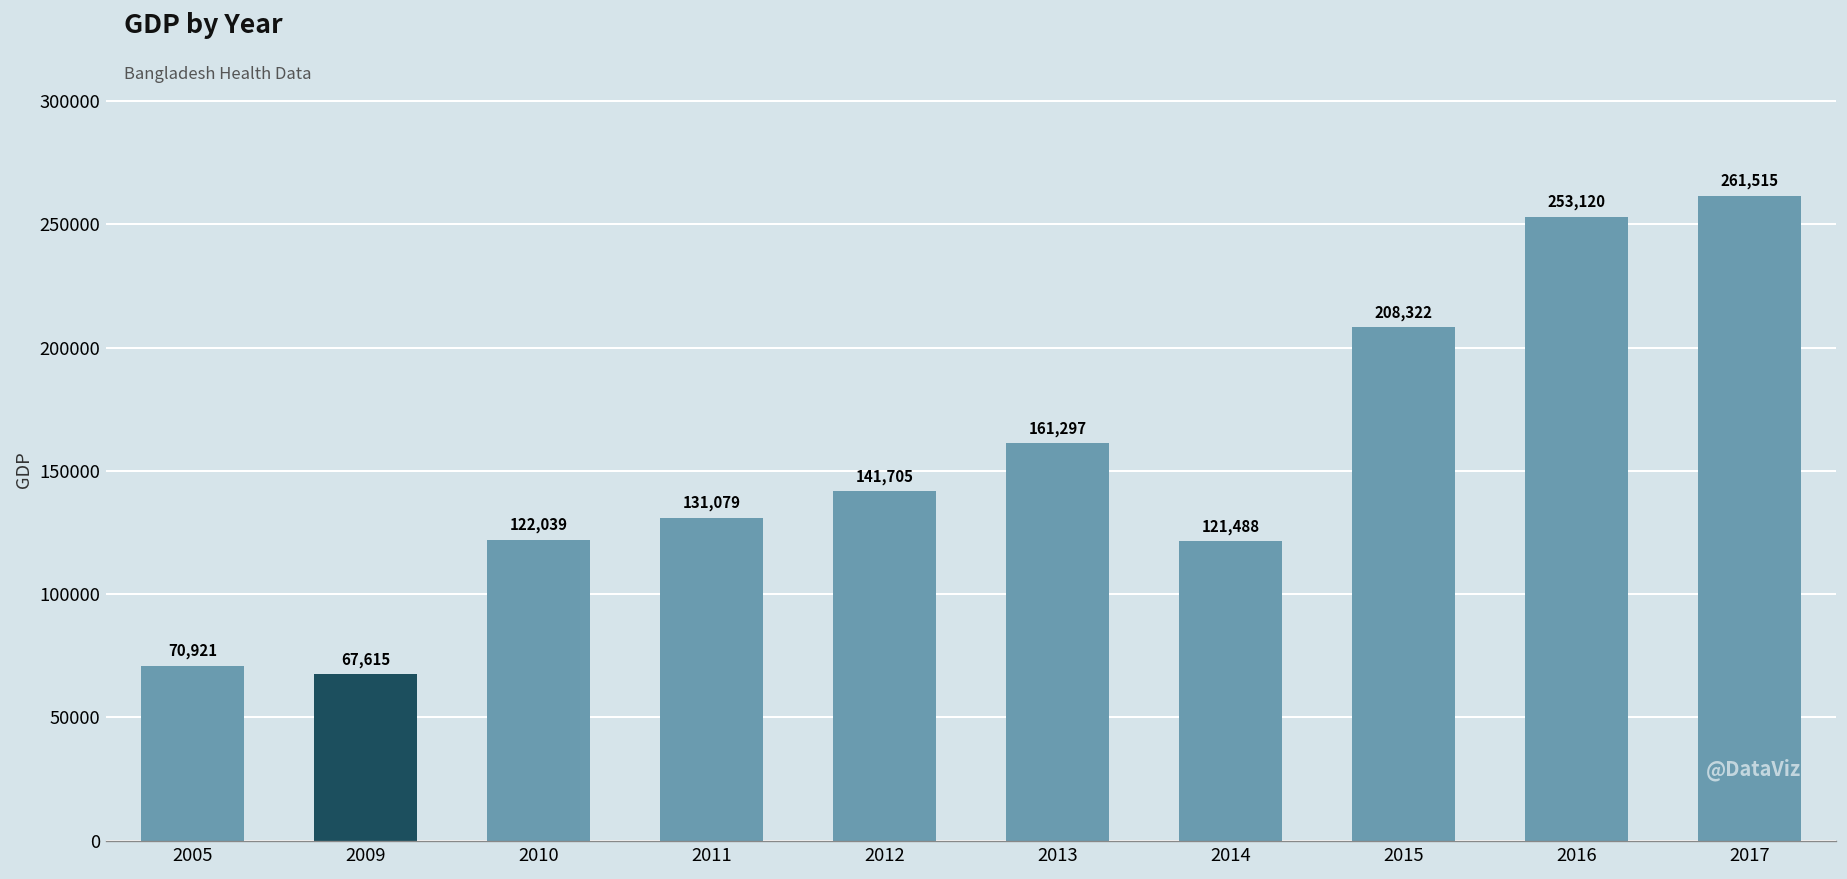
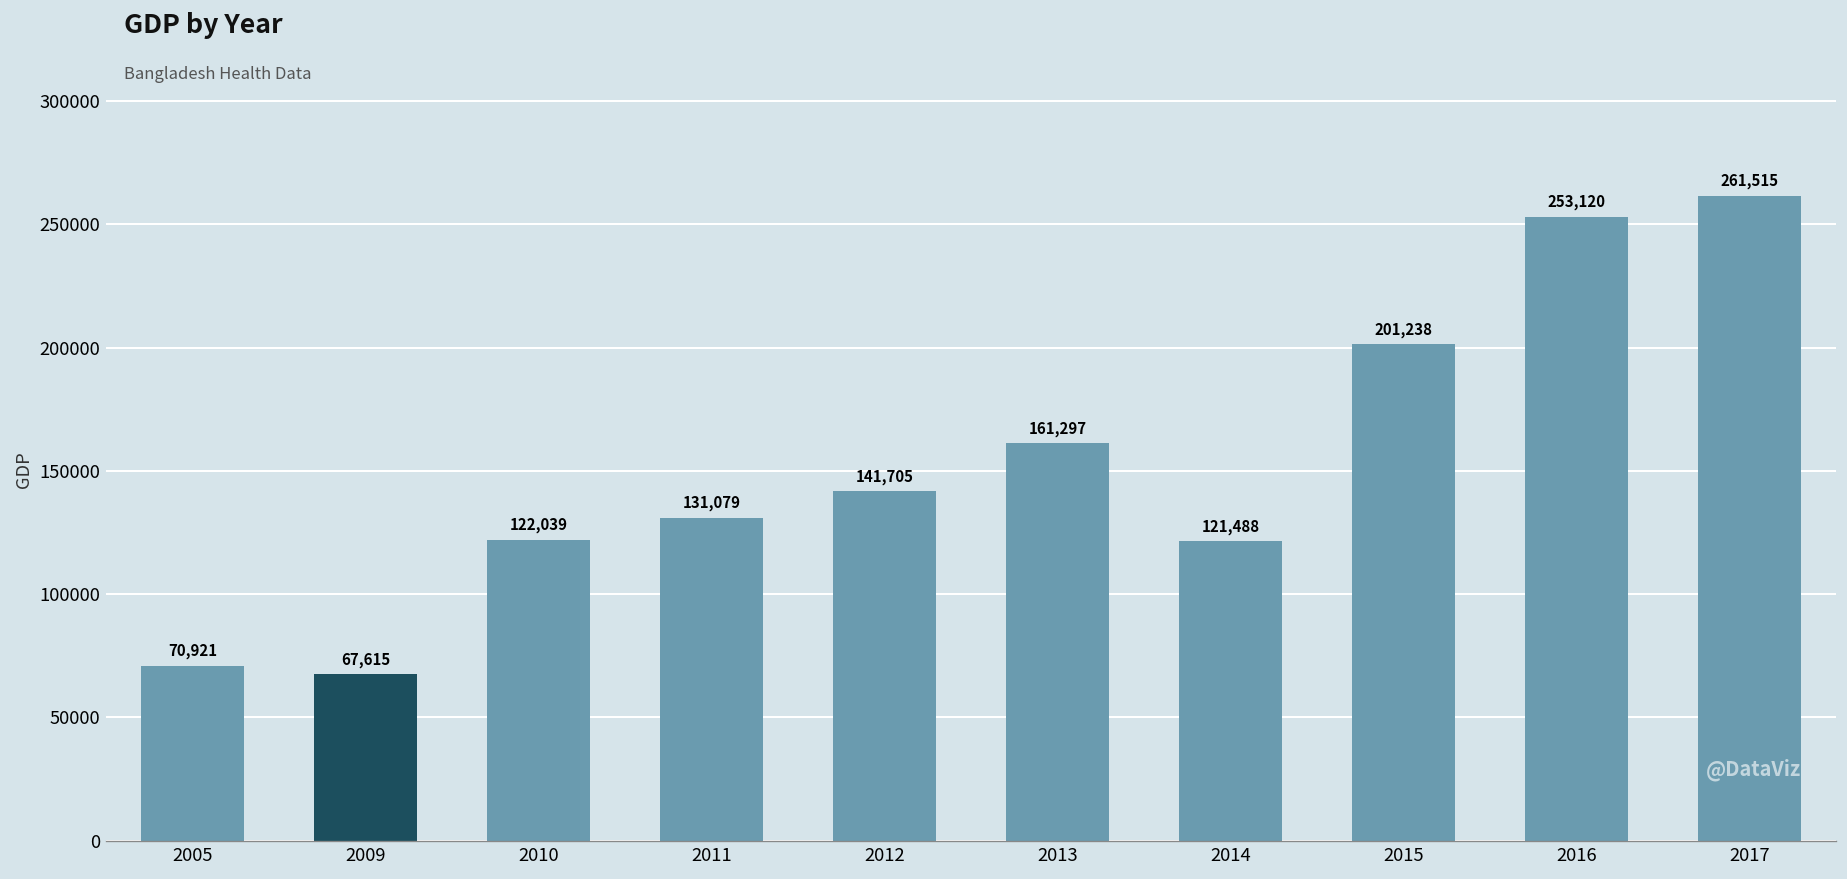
  {
    "2005": "70,921",
    "2009": "67,615",
    "2010": "122,039",
    "2011": "131,079",
    "2012": "141,705",
    "2013": "161,297",
    "2014": "121,488",
-   "2015": "208,322",
+   "2015": "201,238",
    "2016": "253,120",
    "2017": "261,515"
  }
